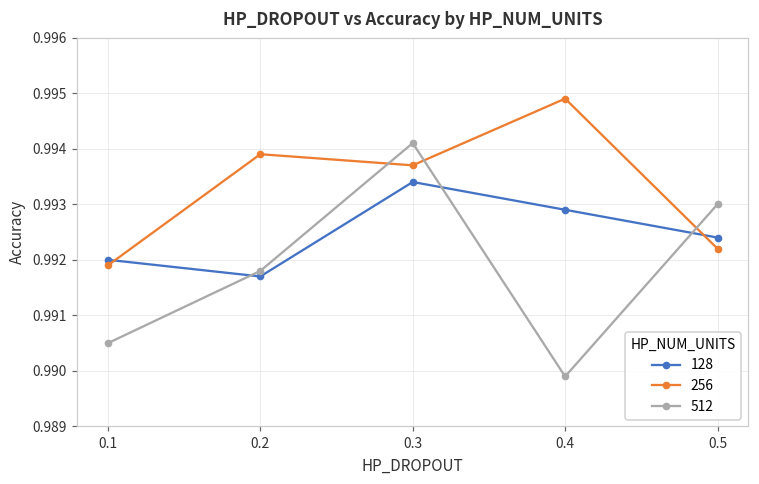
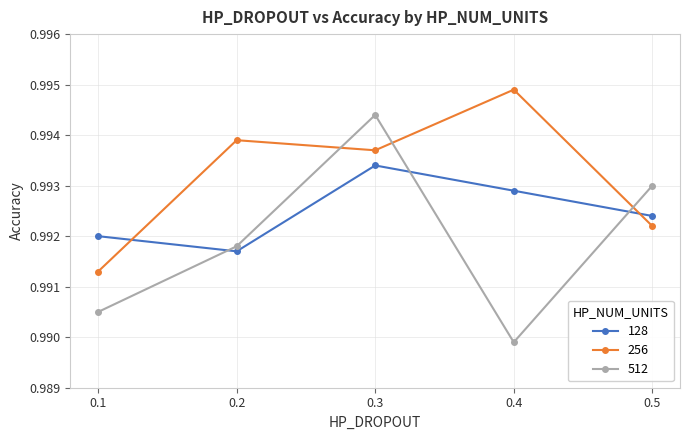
  {
    "128": {
      "0.1": 0.9920,
      "0.2": 0.9917,
      "0.3": 0.9934,
      "0.4": 0.9929,
      "0.5": 0.9924
    },
    "256": {
-     "0.1": 0.9919,
+     "0.1": 0.9913,
      "0.2": 0.9939,
      "0.3": 0.9937,
      "0.4": 0.9949,
      "0.5": 0.9922
    },
    "512": {
      "0.1": 0.9905,
      "0.2": 0.9918,
-     "0.3": 0.9941,
+     "0.3": 0.9944,
      "0.4": 0.9899,
      "0.5": 0.9930
    }
  }
